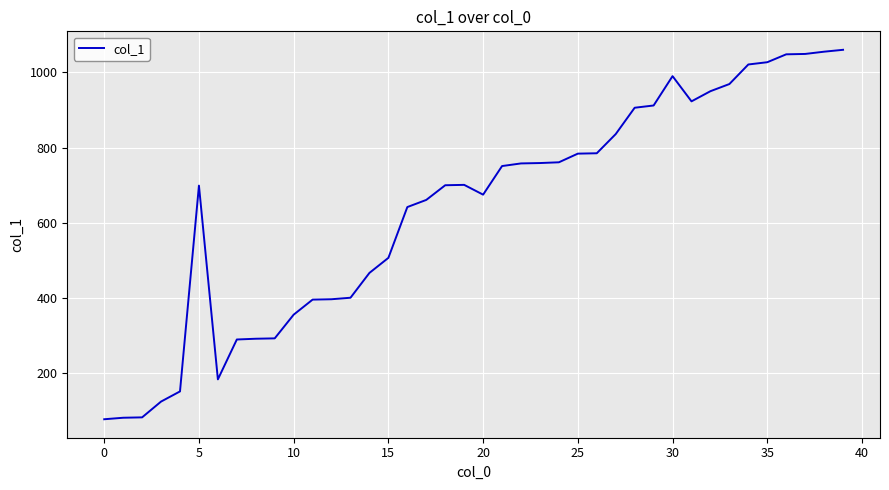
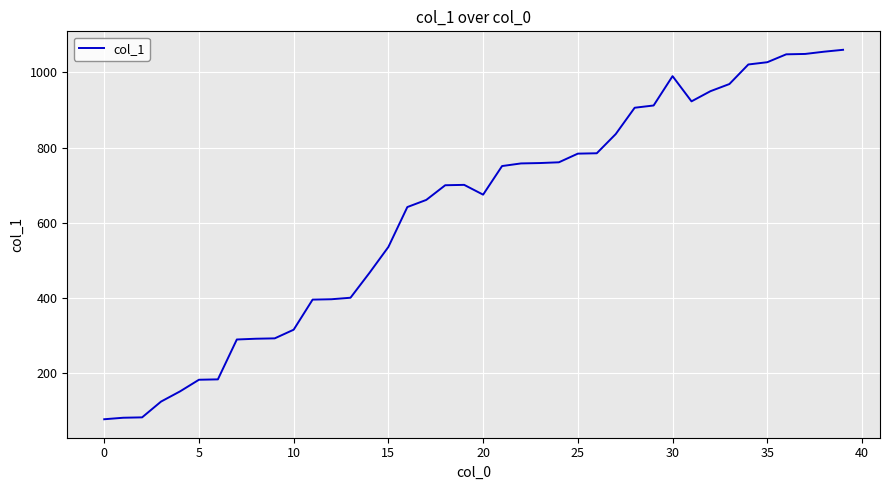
  {
    "0": 80,
-   "5": 700,
-   "10": 360,
-   "15": 510,
+   "5": 180,
+   "10": 320,
+   "15": 540,
    "20": 680,
    "25": 780,
    "30": 990,
    "35": 1030
  }
